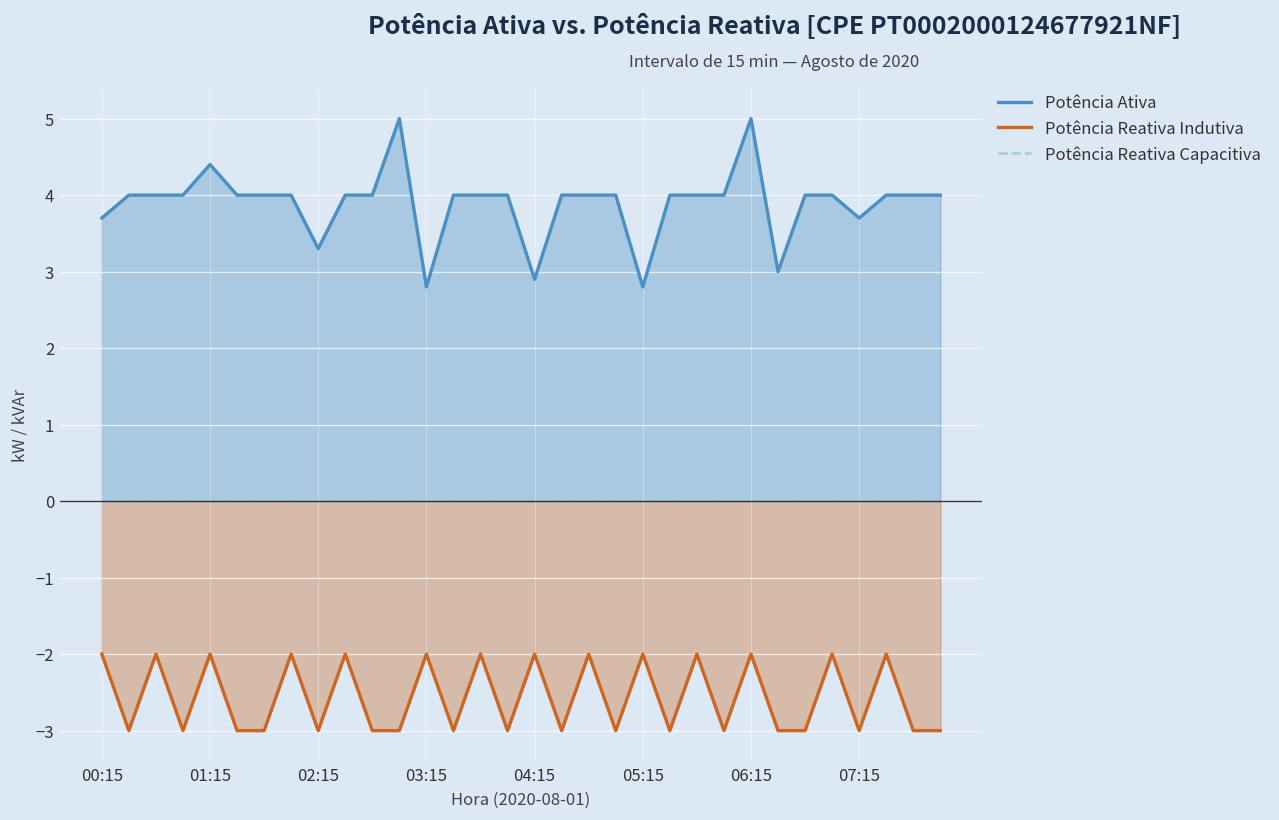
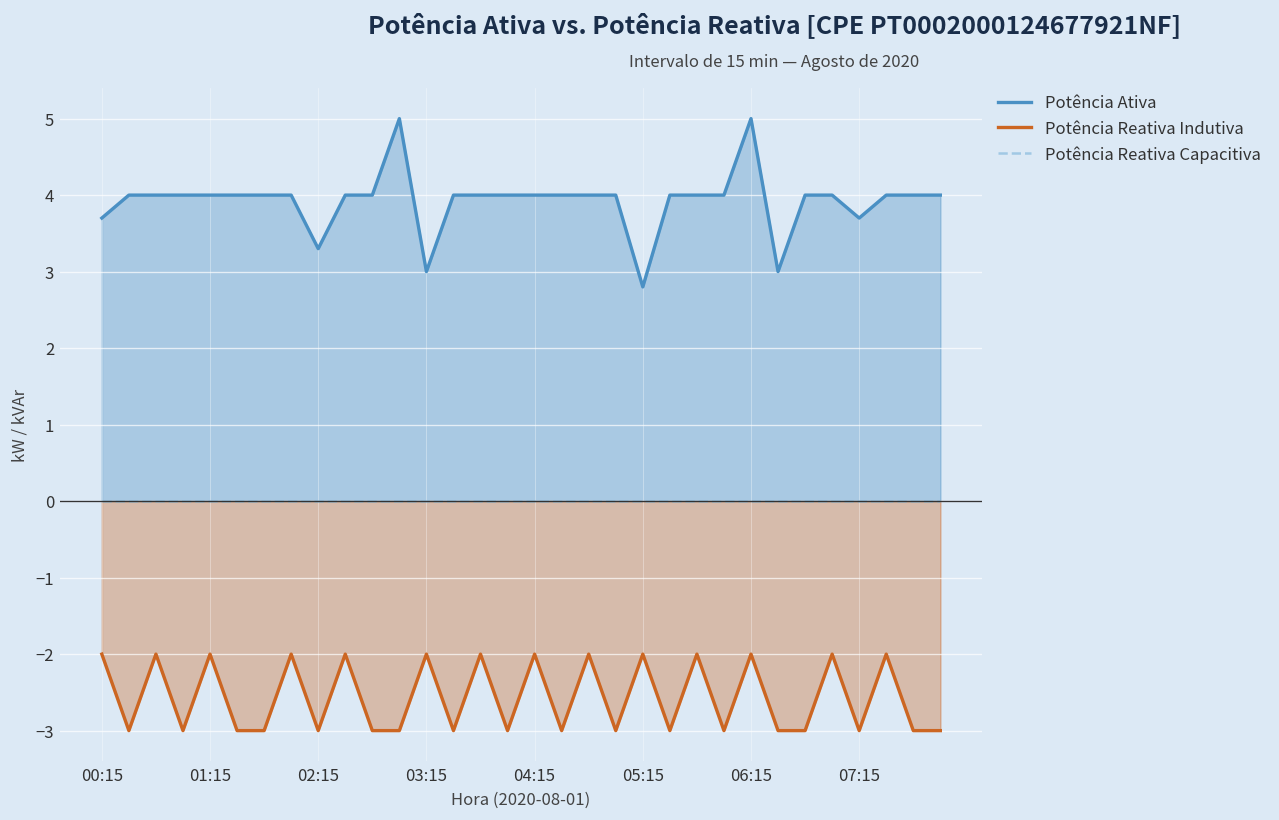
  {
    "Potência Ativa": {
      "00:15": 3.7,
-     "01:15": 4.4,
+     "01:15": 4.0,
      "02:15": 3.3,
-     "03:15": 2.8,
-     "04:15": 2.9,
+     "03:15": 3.0,
+     "04:15": 4.0,
      "05:15": 2.8,
      "06:15": 5.0,
      "07:15": 3.7
    },
    "Potência Reativa Indutiva": {
      "00:15": -2.0,
      "01:15": -2.0,
      "02:15": -3.0,
      "03:15": -2.0,
      "04:15": -2.0,
      "05:15": -2.0,
      "06:15": -2.0,
      "07:15": -3.0
    },
    "Potência Reativa Capacitiva": {
      "00:15": 0.0,
      "01:15": 0.0,
      "02:15": 0.0,
      "03:15": 0.0,
      "04:15": 0.0,
      "05:15": 0.0,
      "06:15": 0.0,
      "07:15": 0.0
    }
  }
